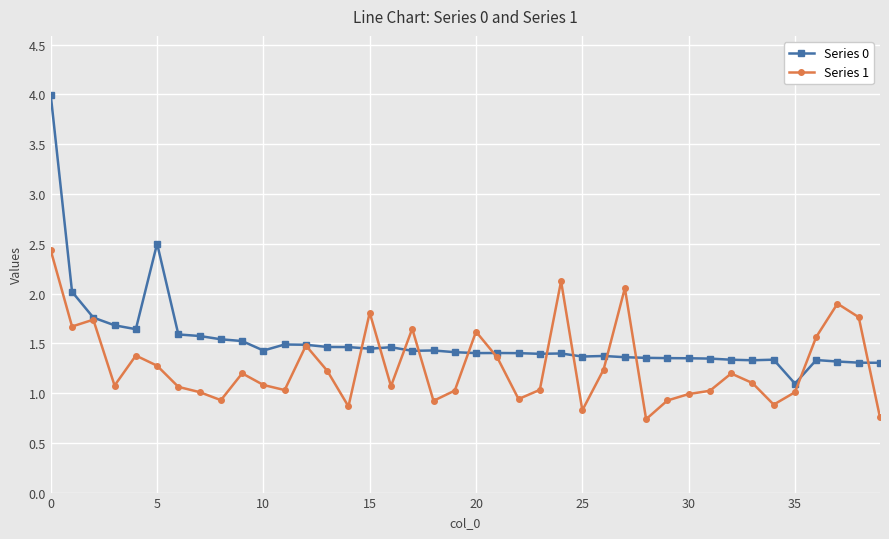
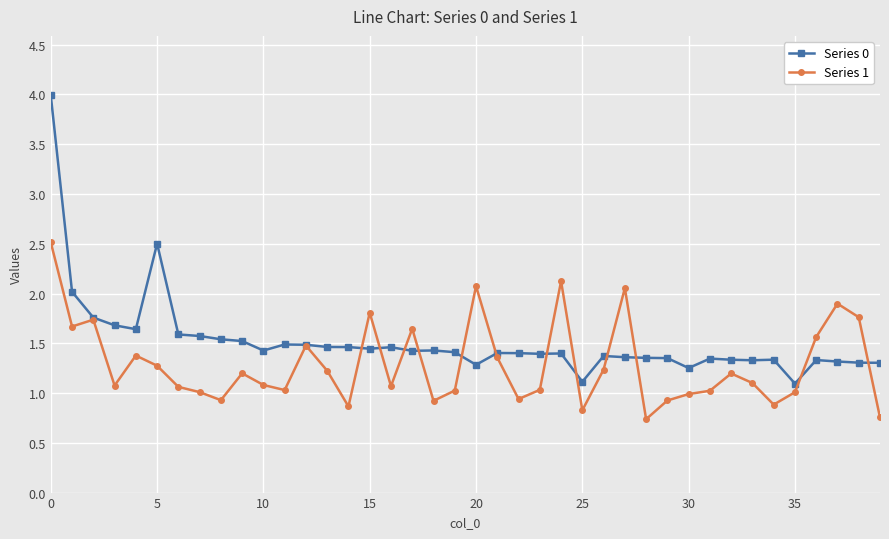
  {
    "Series 0": {
      "0": 4.0,
      "5": 2.5,
      "10": 1.4,
      "15": 1.4,
-     "20": 1.4,
-     "25": 1.4,
-     "30": 1.35,
+     "20": 1.3,
+     "25": 1.1,
+     "30": 1.25,
      "35": 1.1
    },
    "Series 1": {
-     "0": 2.4,
+     "0": 2.5,
      "5": 1.3,
      "10": 1.1,
      "15": 1.8,
-     "20": 1.6,
+     "20": 2.1,
      "25": 0.8,
      "30": 1.0,
      "35": 1.0
    }
  }
